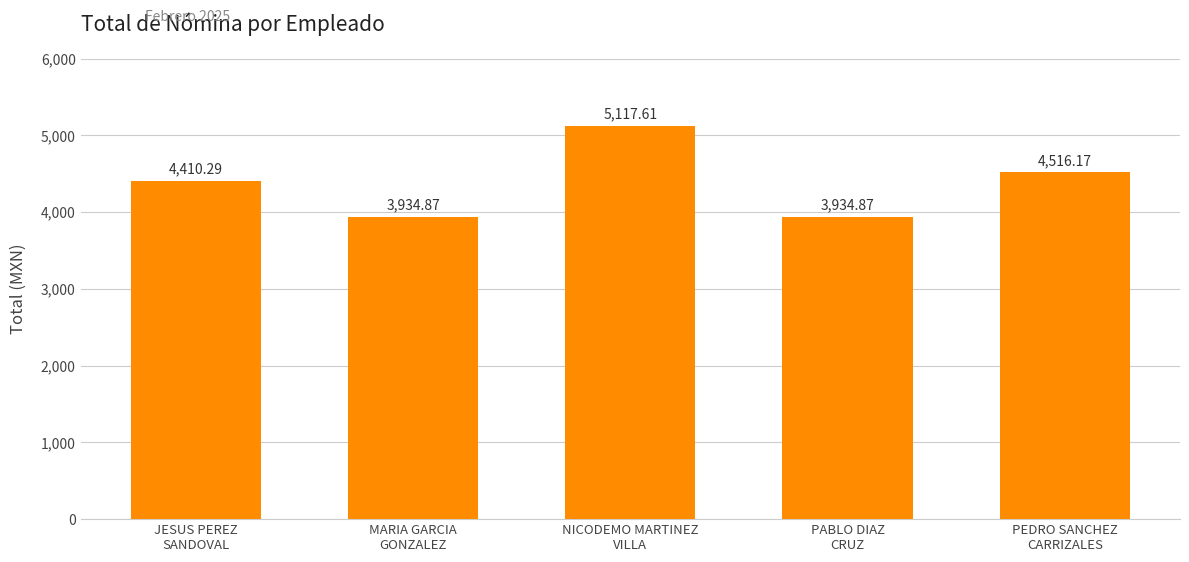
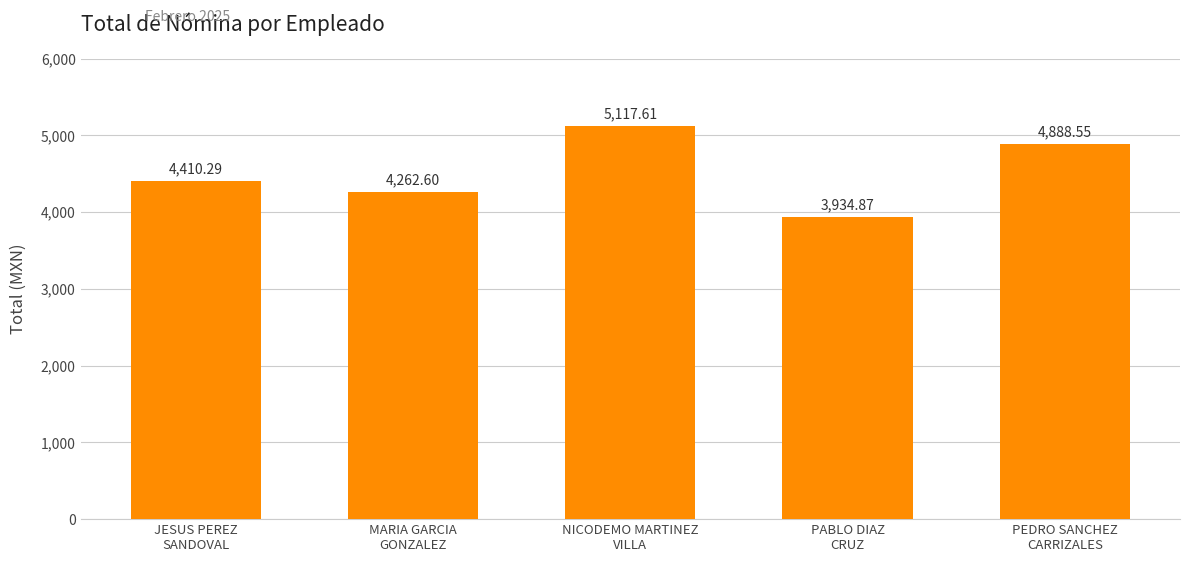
  {
    "JESUS PEREZ SANDOVAL": "4,410.29",
-   "MARIA GARCIA GONZALEZ": "3,934.87",
+   "MARIA GARCIA GONZALEZ": "4,262.60",
    "NICODEMO MARTINEZ VILLA": "5,117.61",
    "PABLO DIAZ CRUZ": "3,934.87",
-   "PEDRO SANCHEZ CARRIZALES": "4,516.17"
+   "PEDRO SANCHEZ CARRIZALES": "4,888.55"
  }
